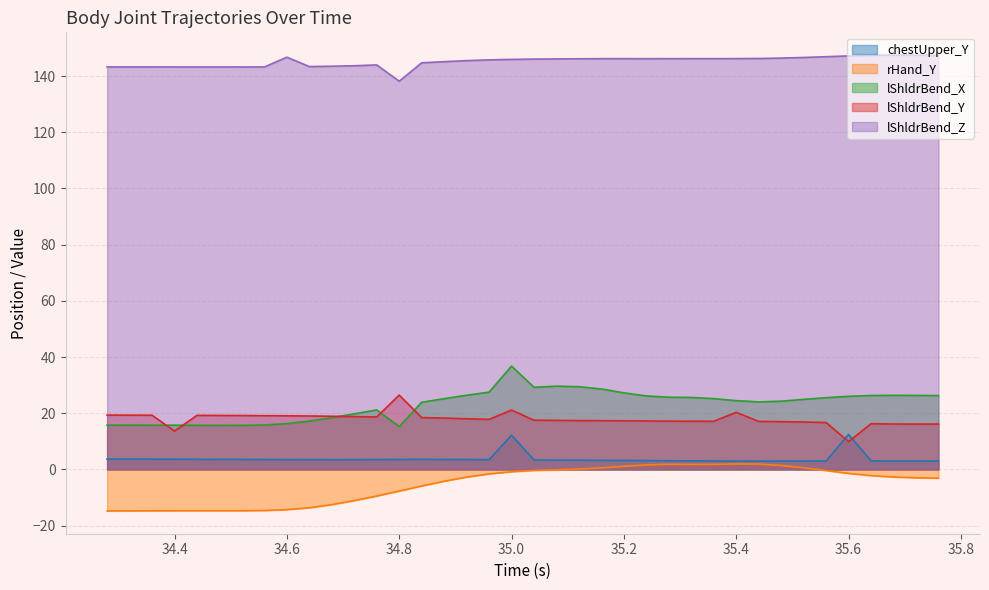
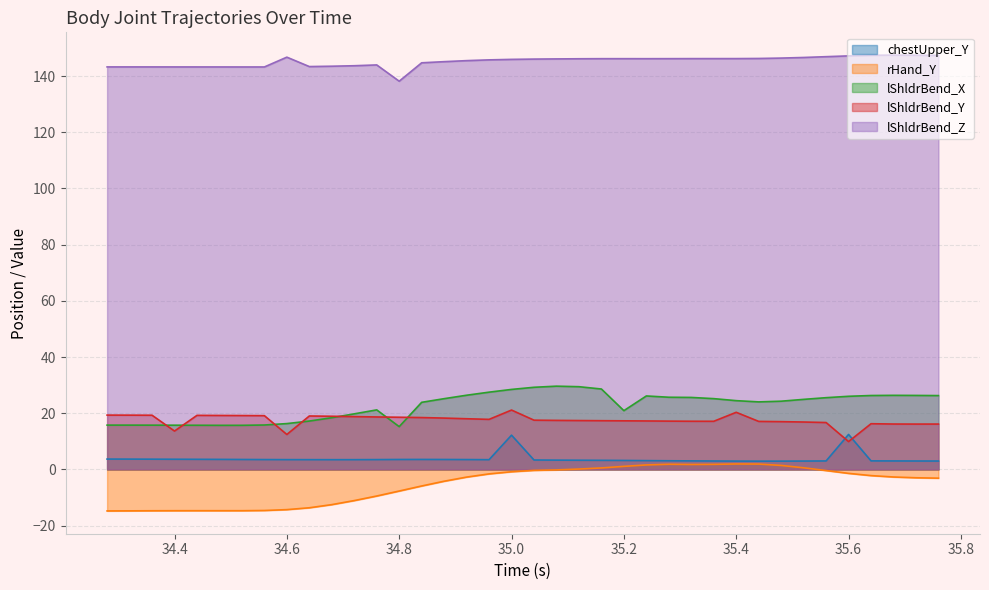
  {
    "chestUpper_Y": {
      "34.4": 4,
      "34.6": 3,
      "34.8": 4,
      "35.0": 12,
      "35.2": 3,
      "35.4": 3,
      "35.6": 12
    },
    "lShldrBend_X": {
      "34.4": 16,
      "34.6": 16,
      "34.8": 15,
-     "35.0": 37,
-     "35.2": 27,
+     "35.0": 28,
+     "35.2": 21,
      "35.4": 24,
      "35.6": 26
    },
    "lShldrBend_Y": {
      "34.4": 14,
-     "34.6": 19,
-     "34.8": 26,
+     "34.6": 12,
+     "34.8": 19,
      "35.0": 21,
      "35.2": 17,
      "35.4": 20,
      "35.6": 10
    },
    "lShldrBend_Z": {
      "34.4": 143,
      "34.6": 147,
      "34.8": 138,
      "35.0": 146,
      "35.2": 146,
      "35.4": 146
    }
  }
